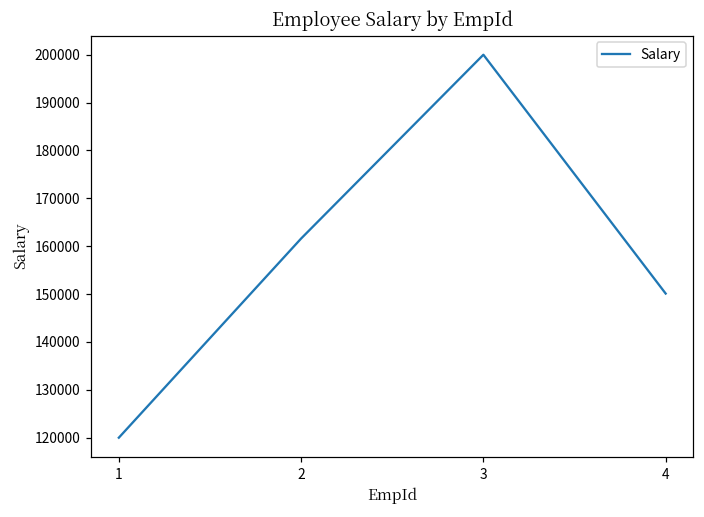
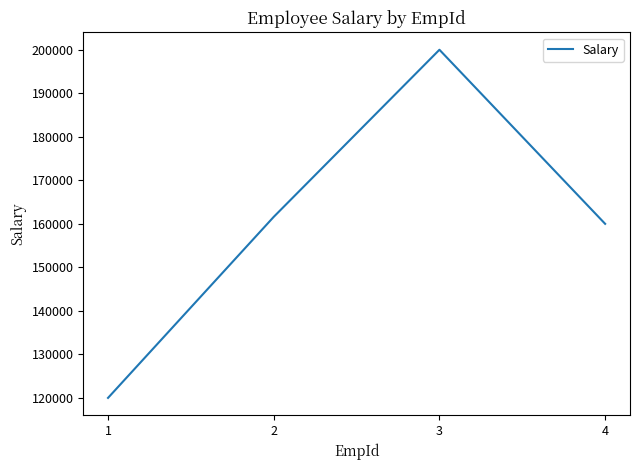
  {
    "1": 120000,
    "2": 162000,
    "3": 200000,
-   "4": 150000
+   "4": 160000
  }
